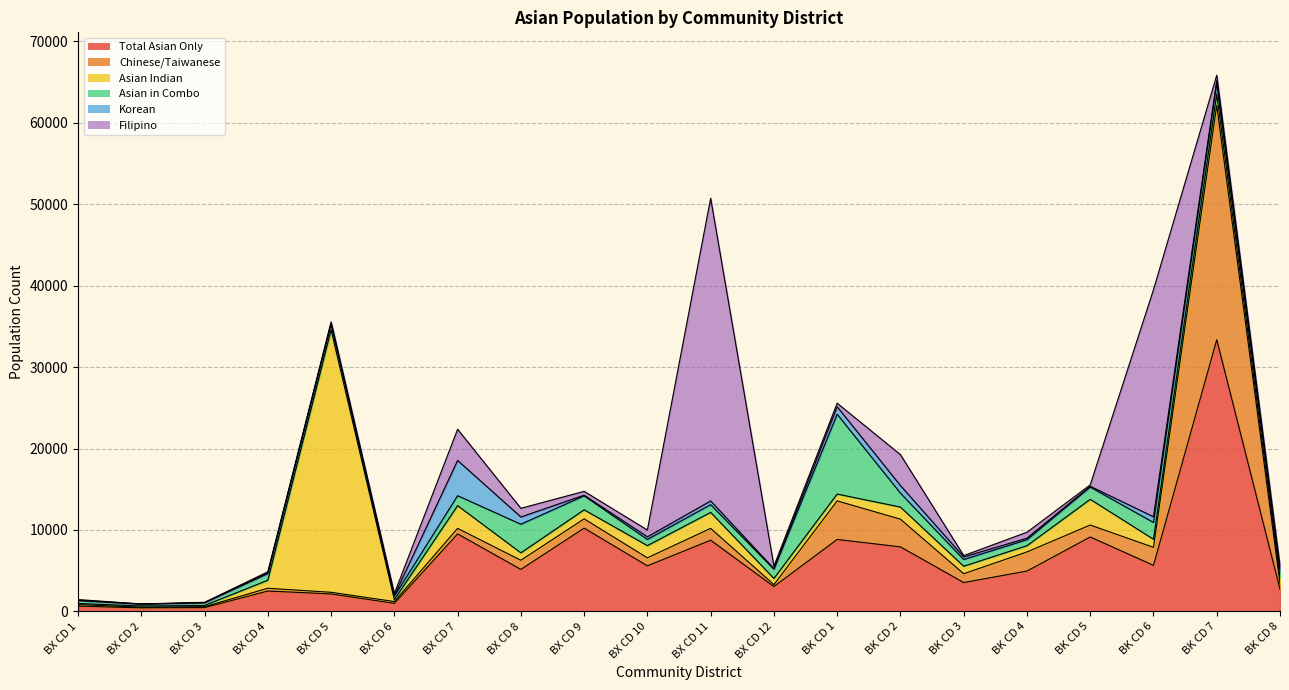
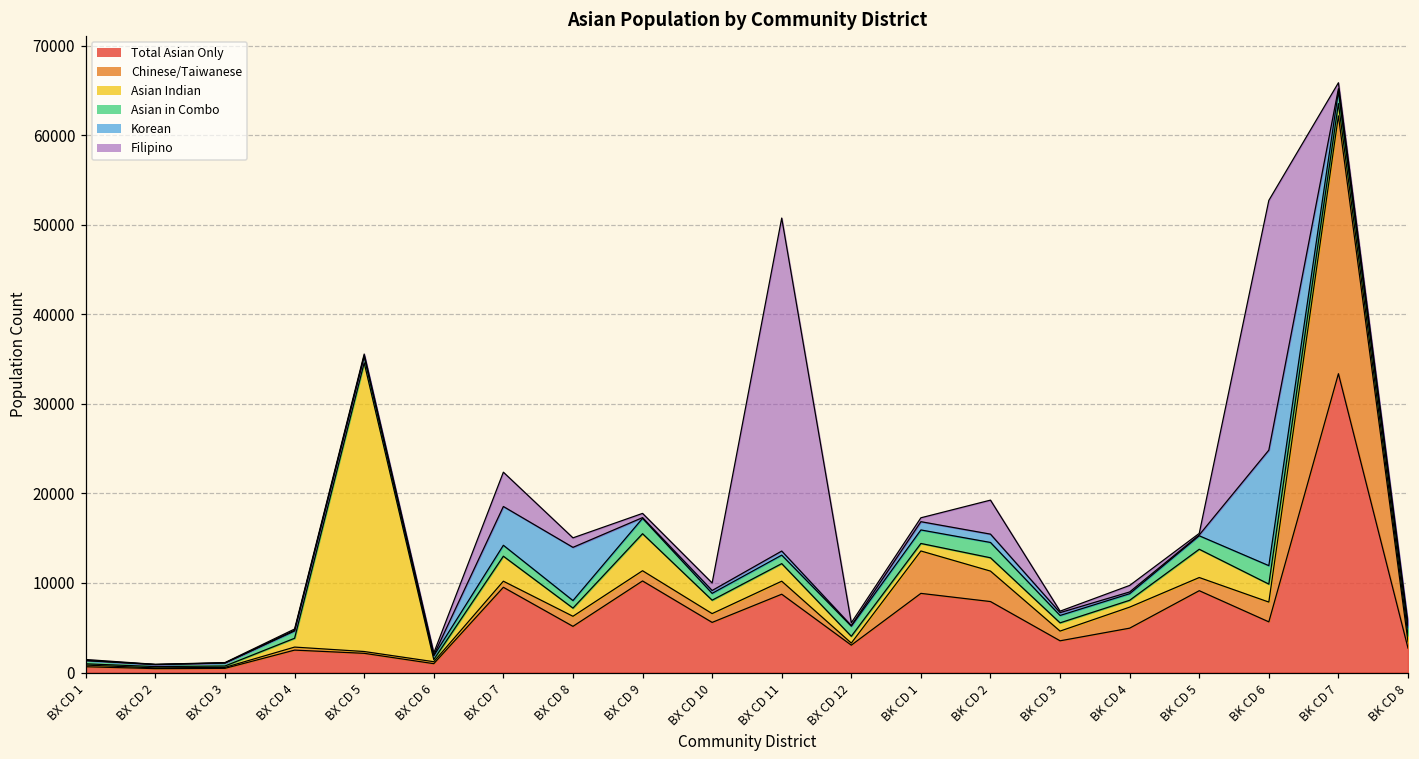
  {
    "Asian Indian": {
      "BX CD 4": 1000,
      "BX CD 5": 32000,
      "BX CD 7": 3000,
      "BX CD 8": 1000,
-     "BX CD 9": 1000,
+     "BX CD 9": 4000,
      "BX CD 10": 1000,
      "BX CD 11": 2000,
      "BX CD 12": 1000,
      "BK CD 1": 1000,
      "BK CD 2": 1000,
      "BK CD 3": 1000,
      "BK CD 4": 1000,
      "BK CD 5": 3000,
-     "BK CD 6": 1000,
+     "BK CD 6": 2000,
      "BK CD 7": 1000,
      "BK CD 8": 1000
    },
    "Asian in Combo": {
      "BX CD 7": 1000,
-     "BX CD 8": 4000,
+     "BX CD 8": 1000,
      "BX CD 10": 1000,
      "BX CD 11": 1000,
-     "BK CD 1": 10000,
+     "BK CD 1": 2000,
      "BK CD 2": 2000,
      "BK CD 3": 1000,
      "BK CD 6": 2000
    },
    "Korean": {
      "BX CD 7": 4000,
-     "BX CD 8": 1000,
+     "BX CD 8": 6000,
      "BX CD 10": 0,
      "BX CD 11": 0,
      "BK CD 1": 1000,
      "BK CD 2": 1000,
-     "BK CD 6": 1000
+     "BK CD 6": 13000
    },
    "Filipino": {
      "BX CD 7": 4000,
      "BX CD 8": 1000,
      "BX CD 9": 0,
      "BX CD 10": 1000,
      "BX CD 11": 37000,
      "BK CD 1": 0,
      "BK CD 2": 4000,
      "BK CD 4": 1000,
      "BK CD 6": 28000,
      "BK CD 7": 1000
    }
  }
